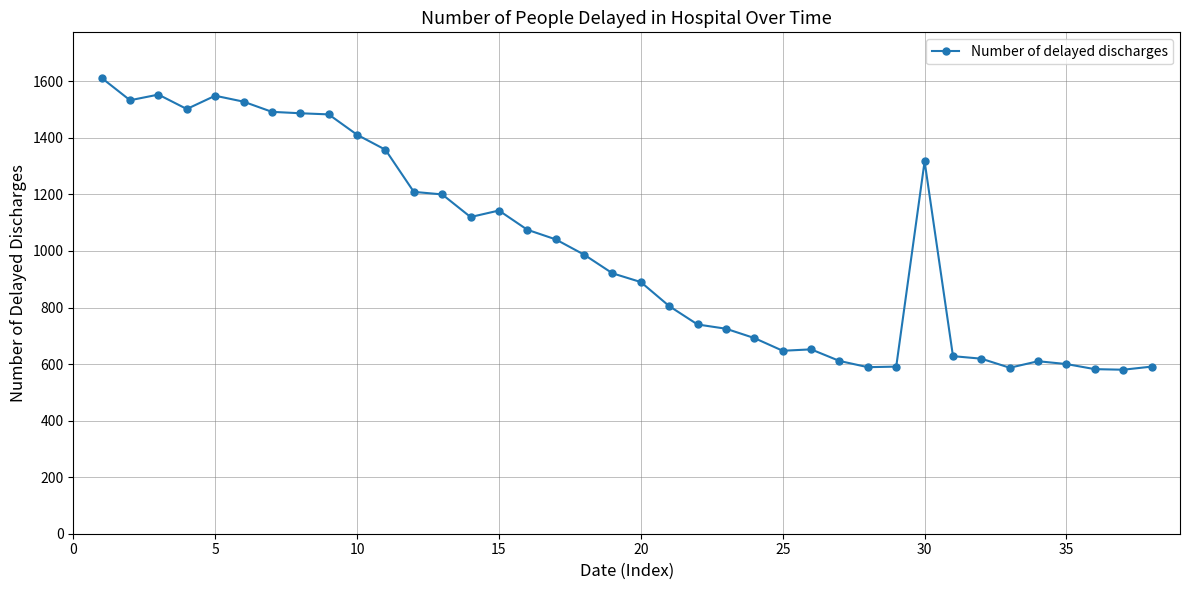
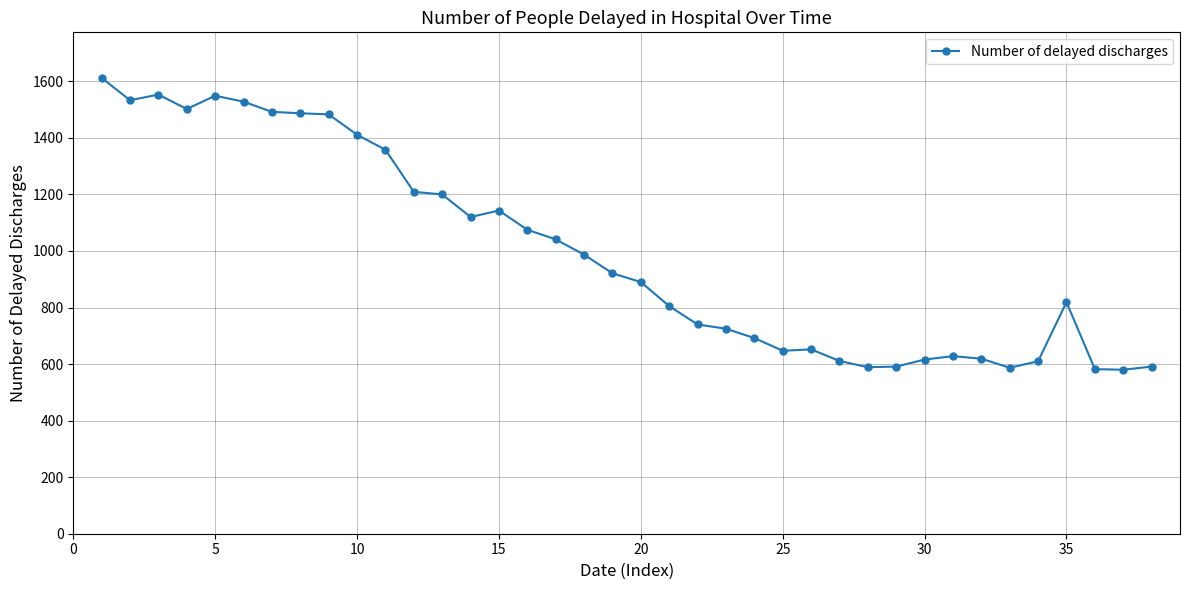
  {
    "5": 1550,
    "10": 1410,
    "15": 1140,
    "20": 890,
    "25": 650,
-   "30": 1320,
-   "35": 600
+   "30": 620,
+   "35": 820
  }
